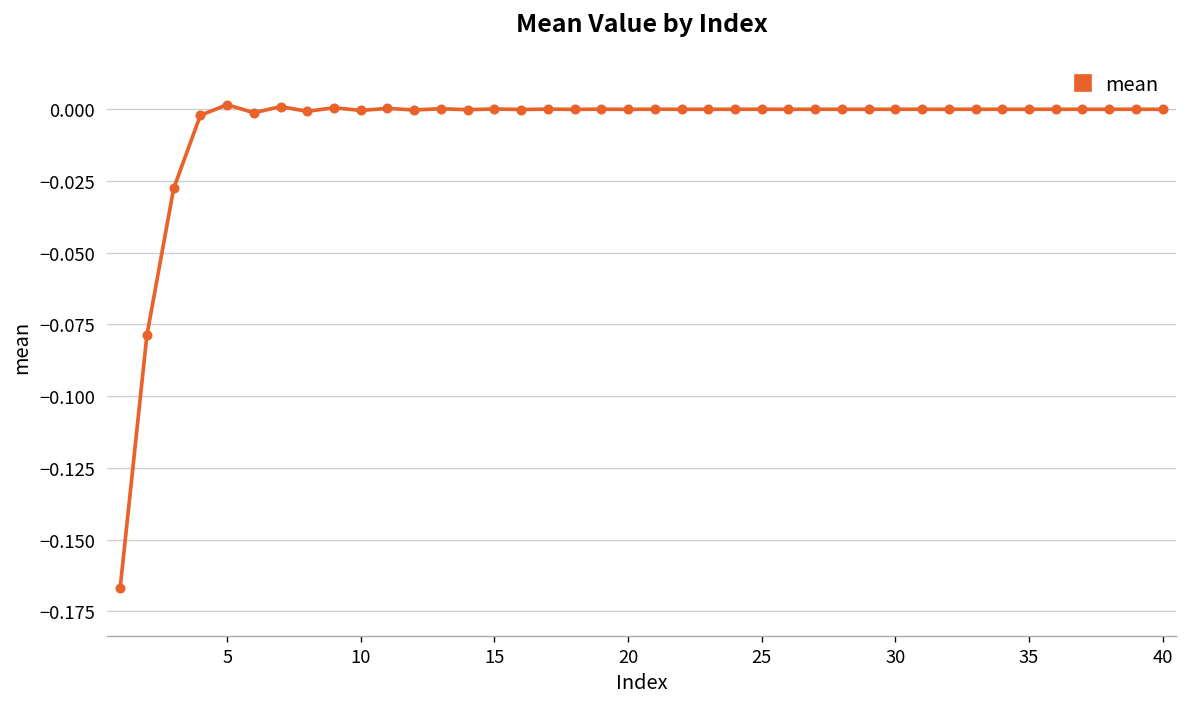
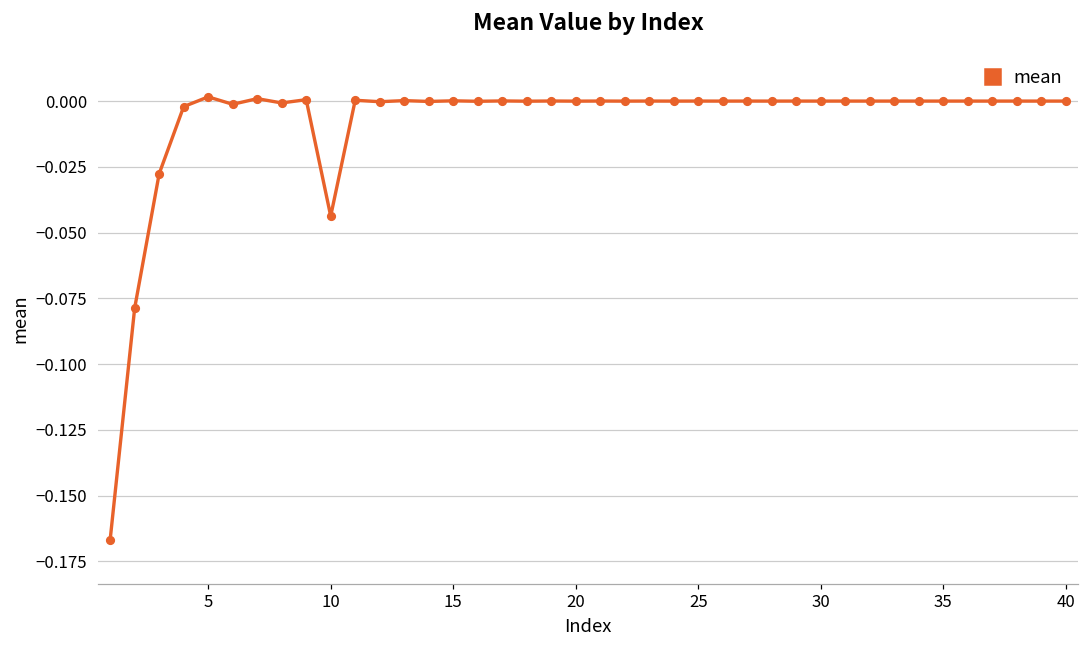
  {
    "5": 0.002,
-   "10": 0.000,
+   "10": -0.044,
    "15": 0.000,
    "20": 0.000,
    "25": 0.000,
    "30": 0.000,
    "35": 0.000,
    "40": 0.000
  }
